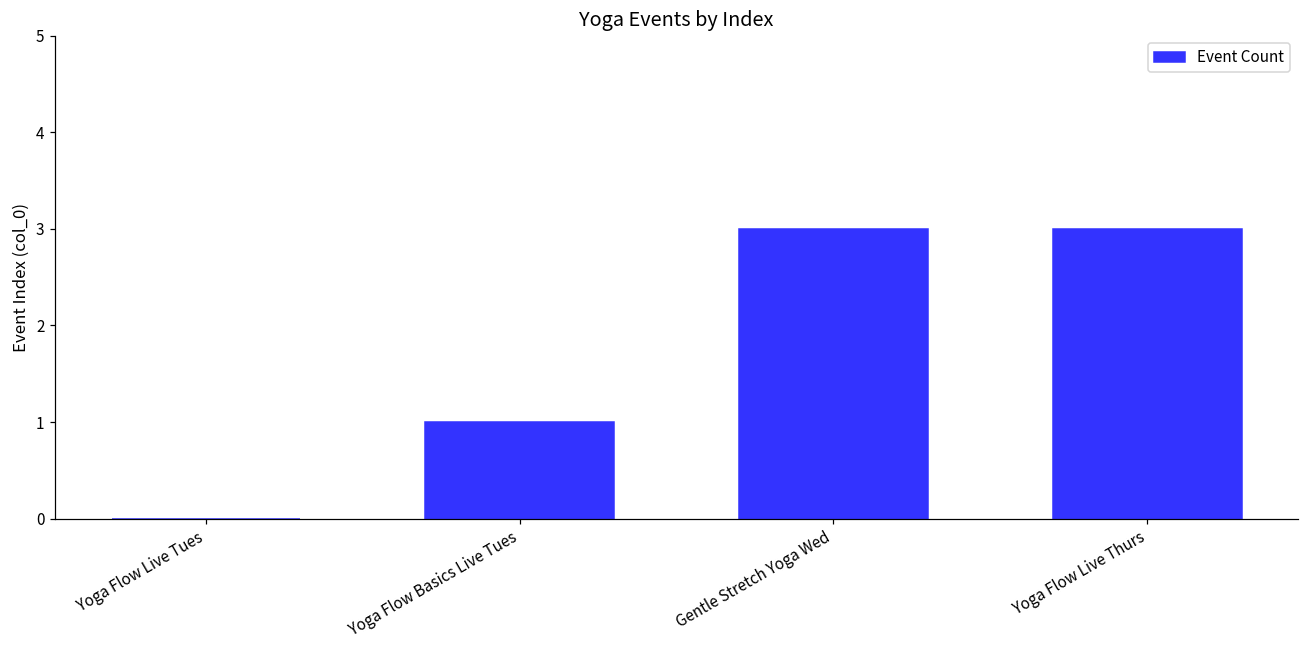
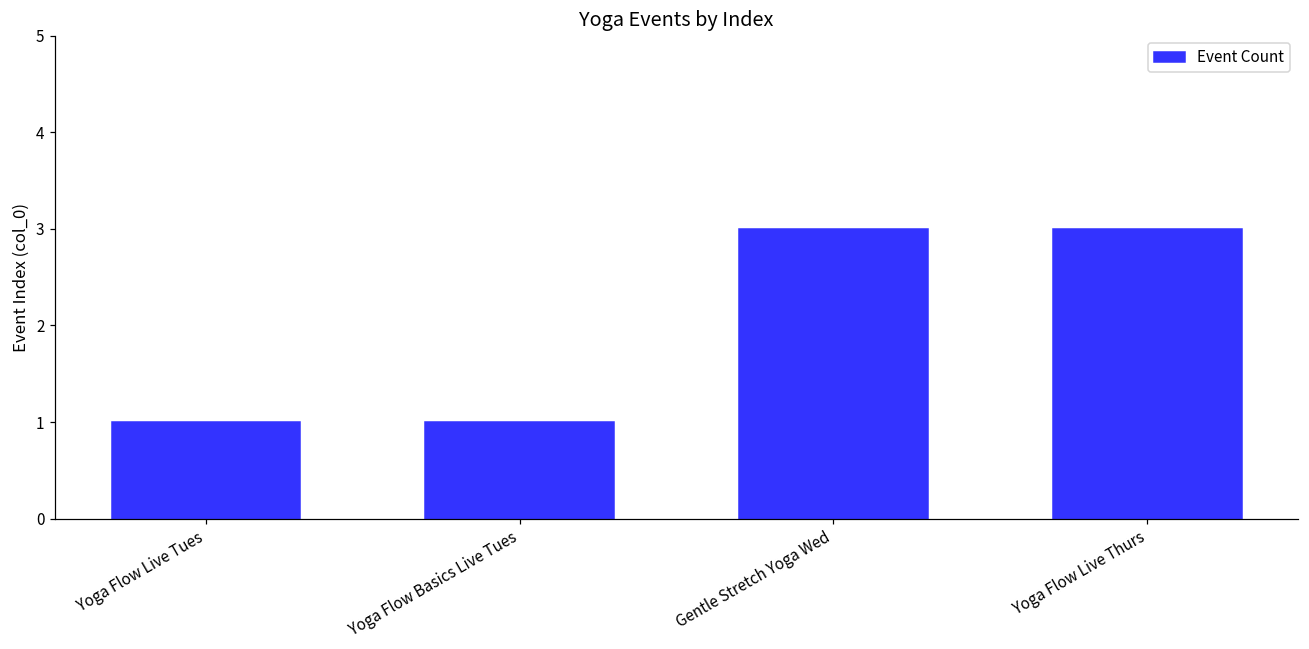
  {
-   "Yoga Flow Live Tues": 0,
+   "Yoga Flow Live Tues": 1,
    "Yoga Flow Basics Live Tues": 1,
    "Gentle Stretch Yoga Wed": 3,
    "Yoga Flow Live Thurs": 3
  }
